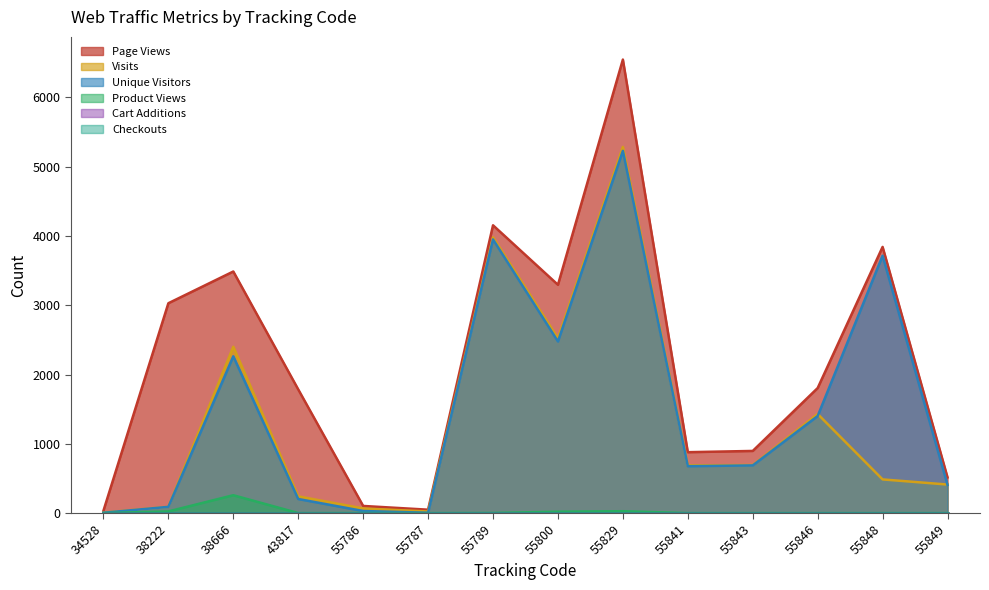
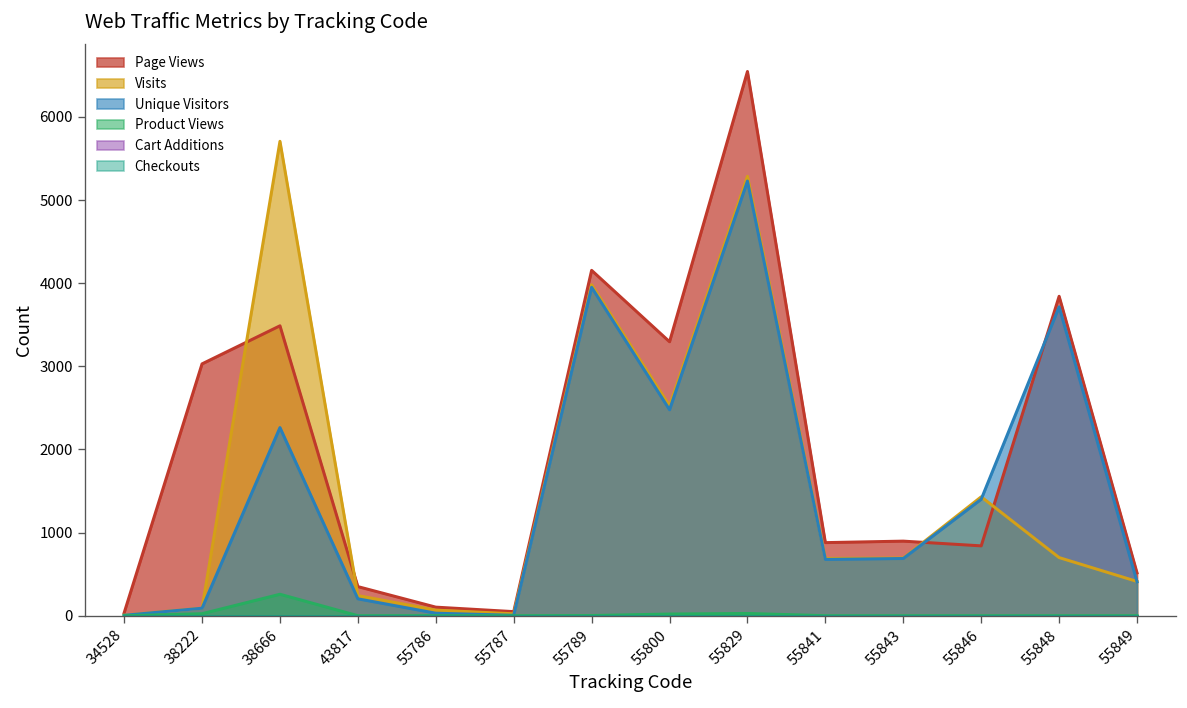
  {
    "Page Views": {
      "38222": 3000,
      "38666": 3500,
-     "43817": 1800,
+     "43817": 400,
      "55789": 4200,
      "55800": 3300,
      "55829": 6500,
      "55841": 900,
      "55843": 900,
-     "55846": 1800,
+     "55846": 800,
      "55848": 3800,
      "55849": 500
    },
    "Visits": {
-     "38666": 2400,
+     "38666": 5700,
      "43817": 200,
      "55800": 2500,
      "55829": 5300,
-     "55848": 500
+     "55848": 700
    },
    "Unique Visitors": {
      "38666": 2300,
      "43817": 200,
      "55800": 2500,
      "55829": 5200,
      "55848": 3700
    }
  }
